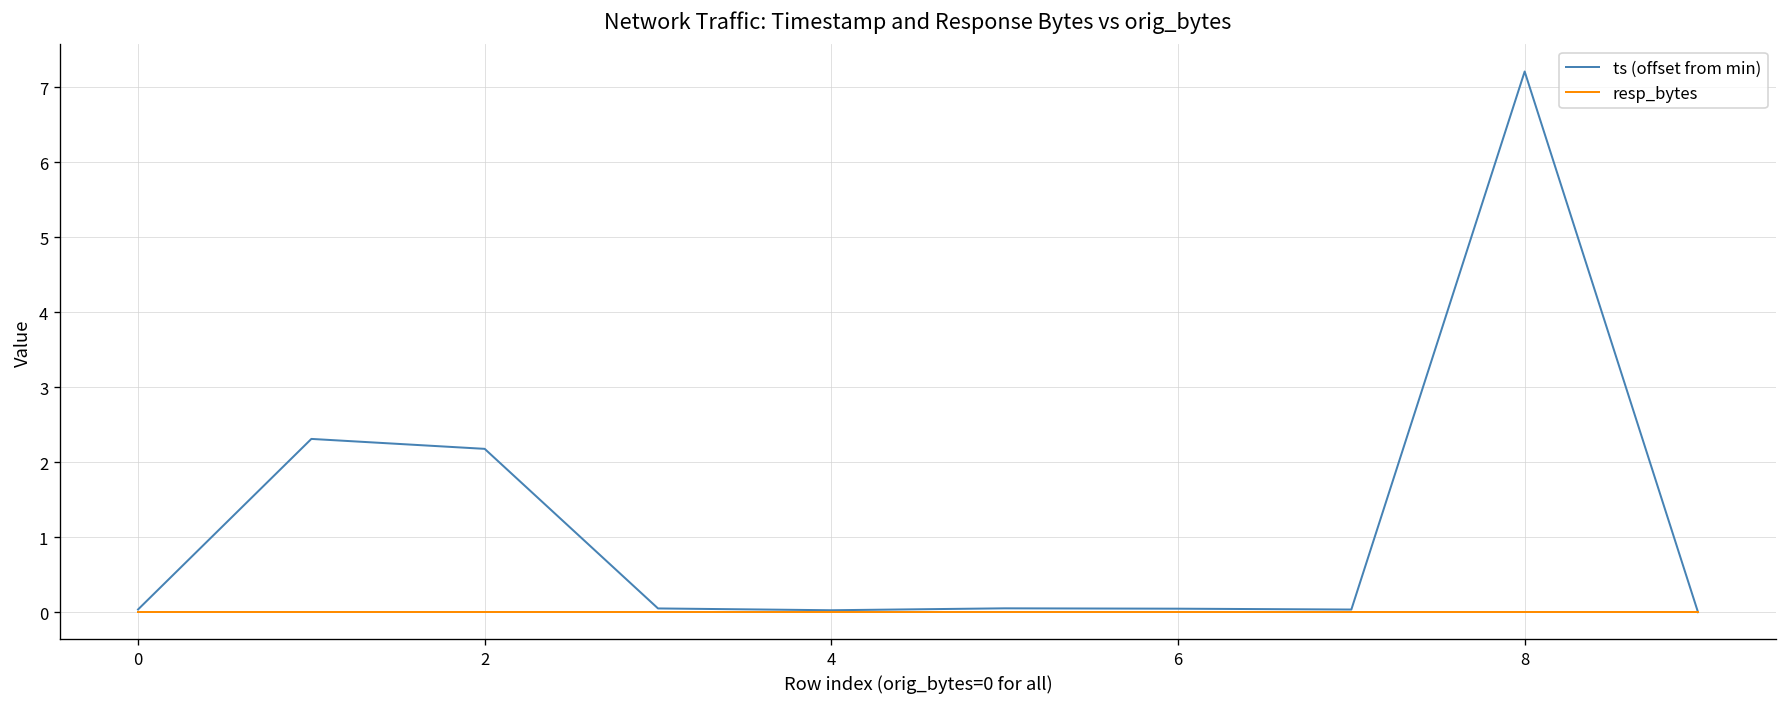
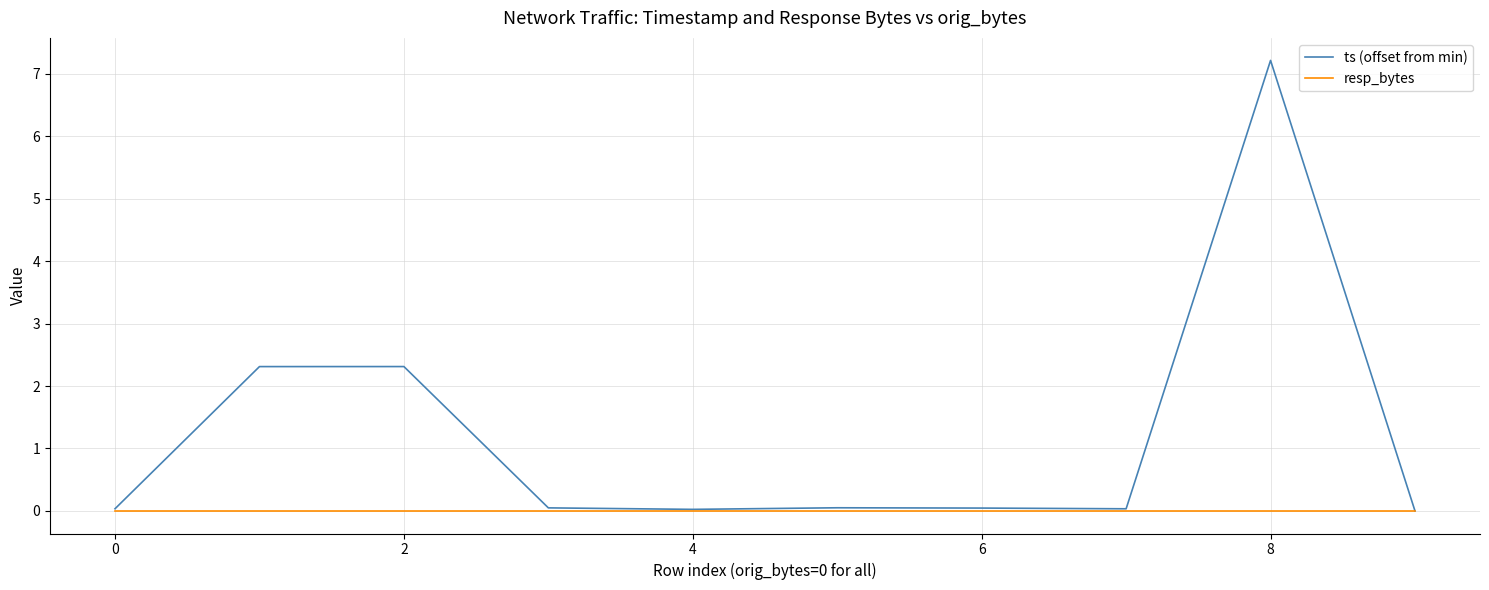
  {
    "ts (offset from min)": {
-     "2": 2.2,
+     "2": 2.3,
      "6": 0.0,
      "8": 7.2
    },
    "resp_bytes": {
      "2": 0.0,
      "6": 0.0,
      "8": 0.0
    }
  }
